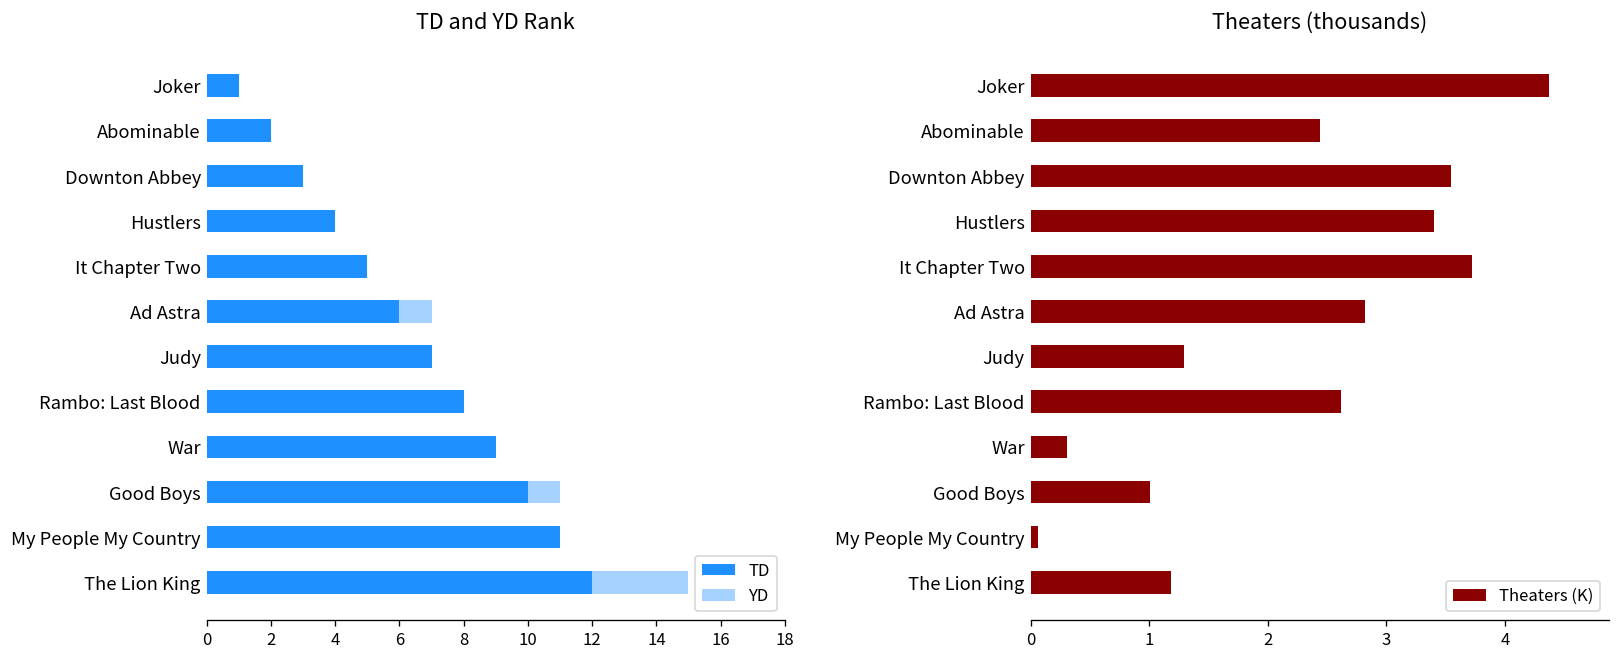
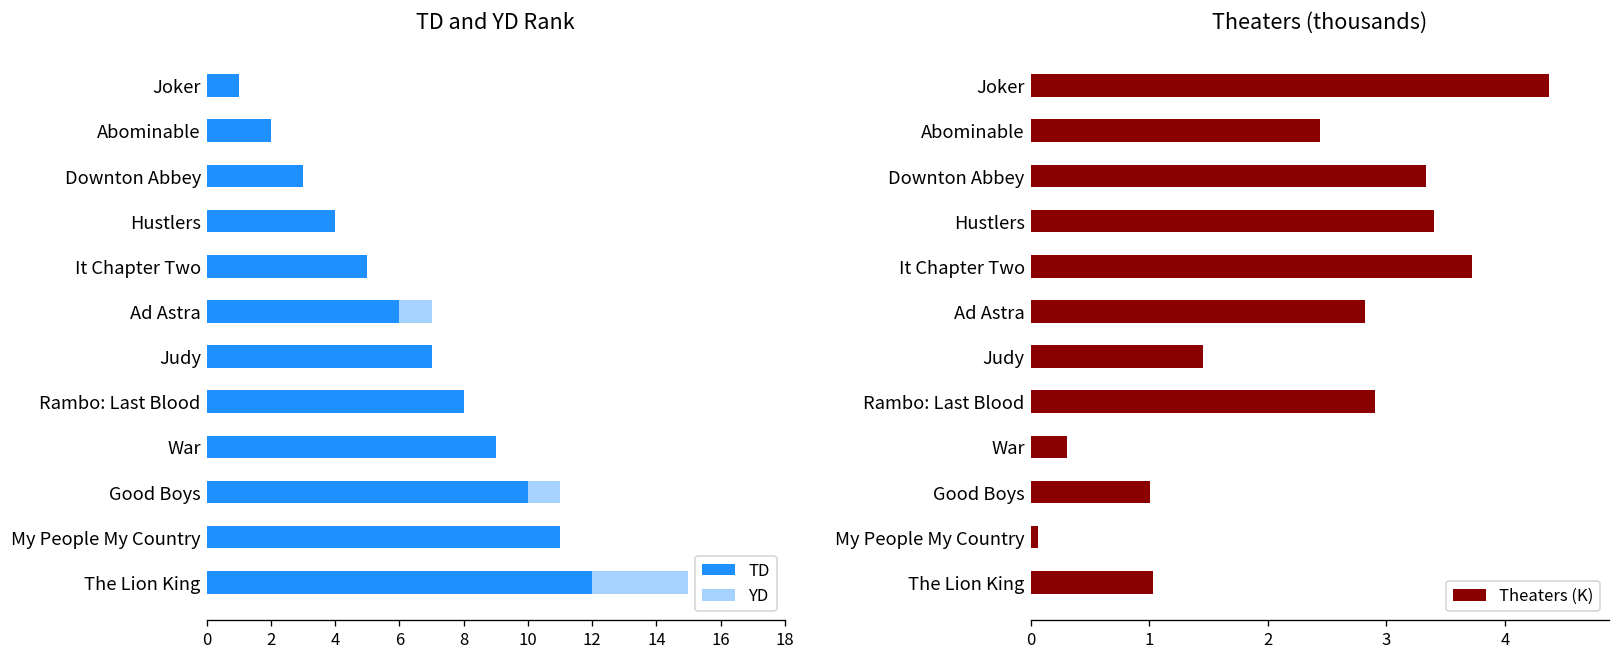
  {
    "Theaters (thousands)": {
      "Joker": 4.4,
      "Abominable": 2.4,
-     "Downton Abbey": 3.5,
+     "Downton Abbey": 3.3,
      "Hustlers": 3.4,
      "It Chapter Two": 3.7,
      "Ad Astra": 2.8,
-     "Judy": 1.3,
-     "Rambo: Last Blood": 2.6,
+     "Judy": 1.5,
+     "Rambo: Last Blood": 2.9,
      "War": 0.3,
      "Good Boys": 1.0,
      "My People My Country": 0.1,
-     "The Lion King": 1.2
+     "The Lion King": 1.0
    }
  }
